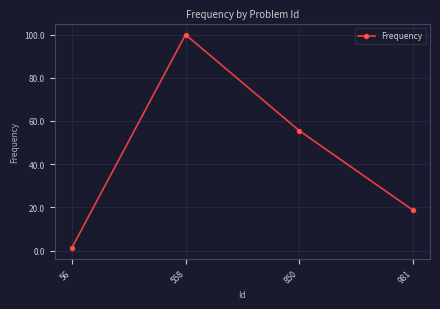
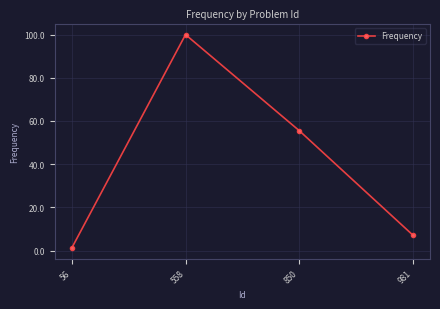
  {
    "56": 1,
    "558": 100,
    "850": 56,
-   "981": 19
+   "981": 7
  }
